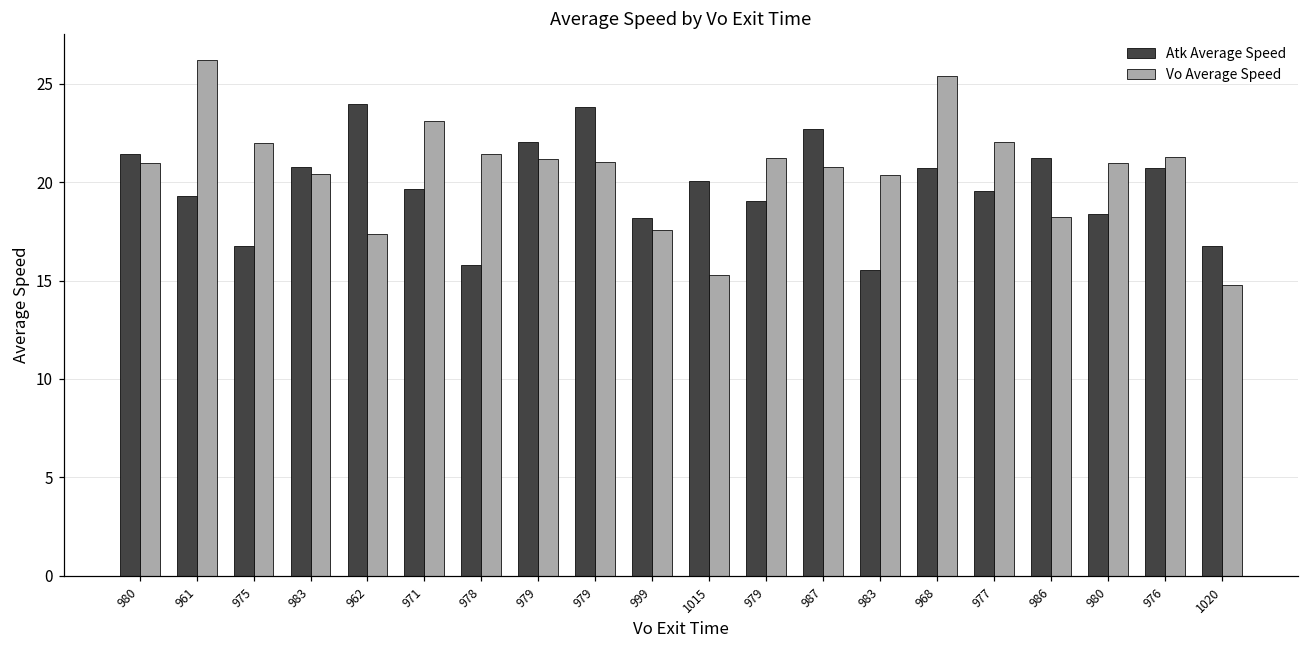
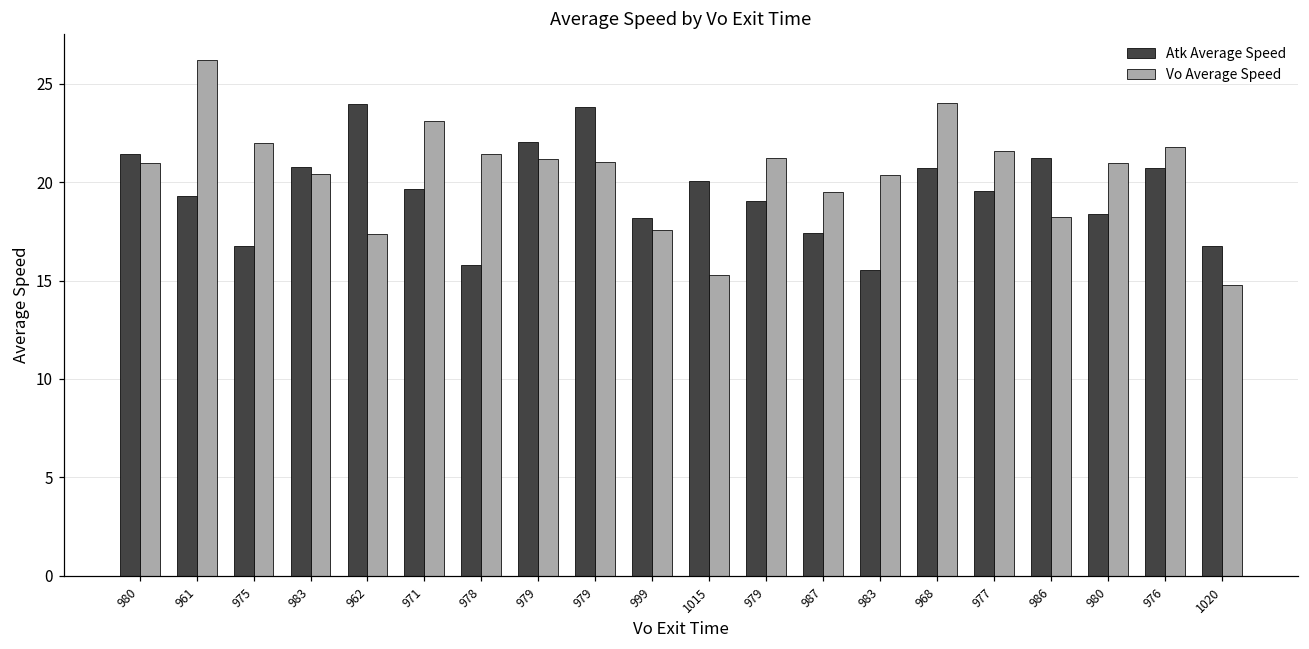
  {
    "Atk Average Speed": {
      "961": 19.3,
      "975": 16.7,
      "962": 24.0,
      "971": 19.7,
      "978": 15.8,
      "999": 18.2,
      "1015": 20.0,
-     "987": 22.7,
+     "987": 17.4,
      "968": 20.7,
      "977": 19.5,
      "986": 21.3,
      "976": 20.7,
      "1020": 16.7
    },
    "Vo Average Speed": {
      "961": 26.2,
      "975": 22.0,
      "962": 17.4,
      "971": 23.1,
      "978": 21.4,
      "999": 17.6,
      "1015": 15.3,
-     "987": 20.8,
-     "968": 25.4,
-     "977": 22.0,
+     "987": 19.5,
+     "968": 24.0,
+     "977": 21.6,
      "986": 18.3,
-     "976": 21.3,
+     "976": 21.8,
      "1020": 14.8
    }
  }
